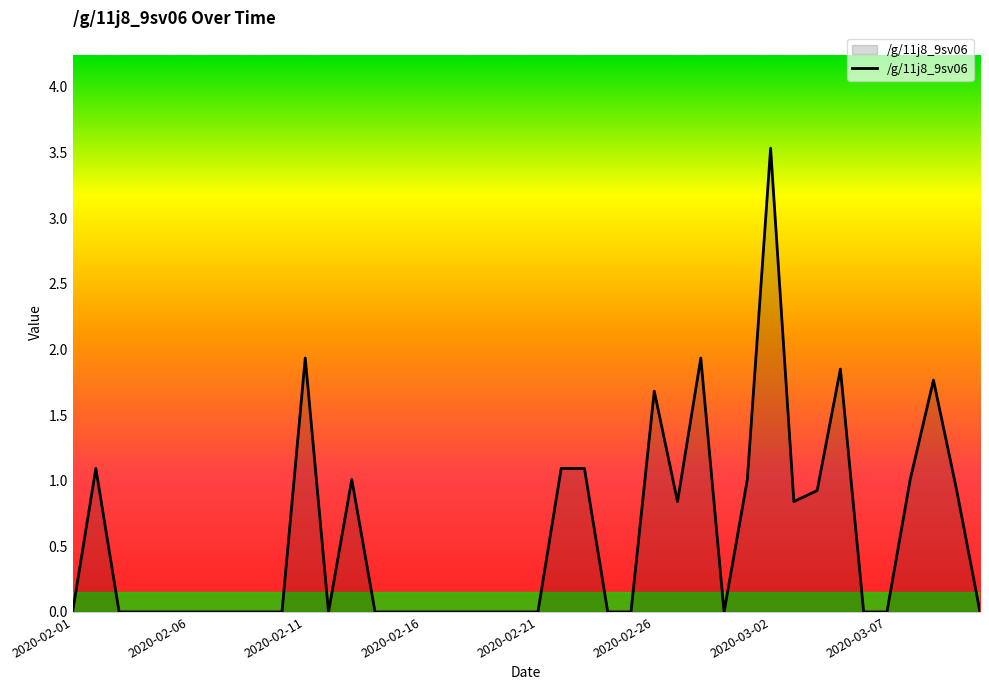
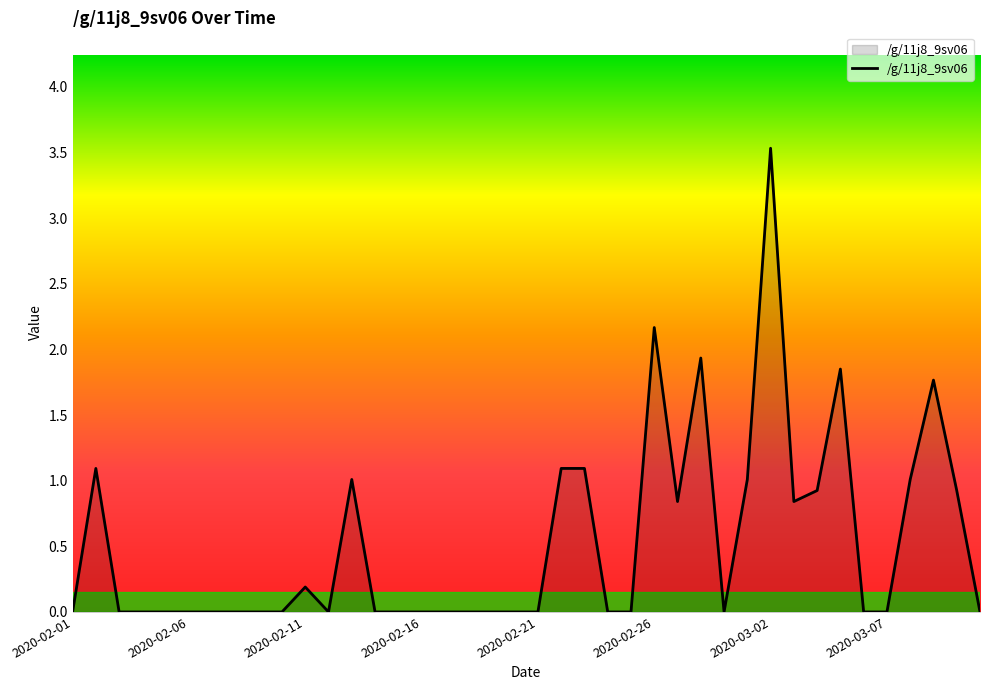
  {
-   "2020-02-11": 1.93,
-   "2020-02-26": 1.68,
+   "2020-02-11": 0.19,
+   "2020-02-26": 2.17,
    "2020-03-02": 3.53
  }
